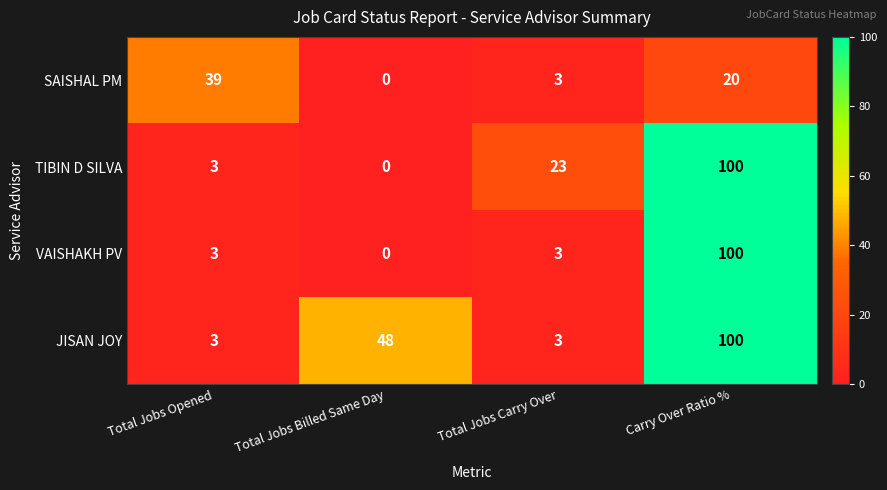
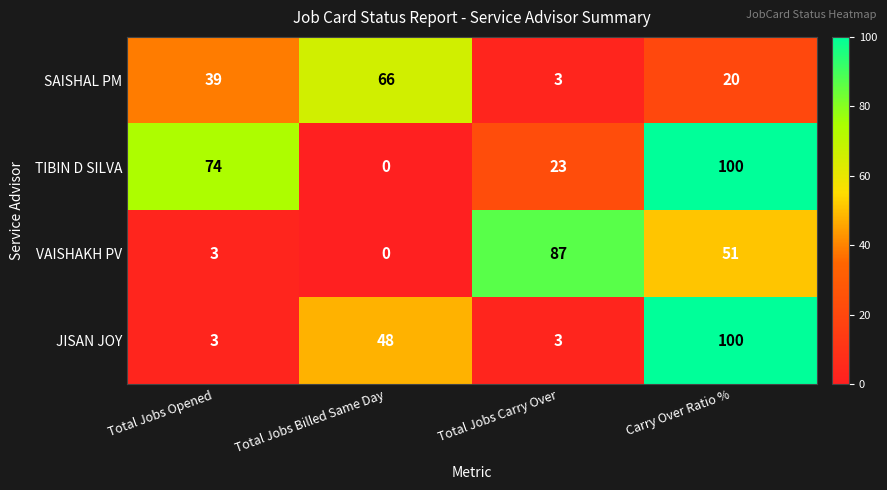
  {
    "SAISHAL PM": {
      "Total Jobs Opened": 39,
-     "Total Jobs Billed Same Day": 0,
+     "Total Jobs Billed Same Day": 66,
      "Total Jobs Carry Over": 3,
      "Carry Over Ratio %": 20
    },
    "TIBIN D SILVA": {
-     "Total Jobs Opened": 3,
+     "Total Jobs Opened": 74,
      "Total Jobs Billed Same Day": 0,
      "Total Jobs Carry Over": 23,
      "Carry Over Ratio %": 100
    },
    "VAISHAKH PV": {
      "Total Jobs Opened": 3,
      "Total Jobs Billed Same Day": 0,
-     "Total Jobs Carry Over": 3,
-     "Carry Over Ratio %": 100
+     "Total Jobs Carry Over": 87,
+     "Carry Over Ratio %": 51
    },
    "JISAN JOY": {
      "Total Jobs Opened": 3,
      "Total Jobs Billed Same Day": 48,
      "Total Jobs Carry Over": 3,
      "Carry Over Ratio %": 100
    }
  }
